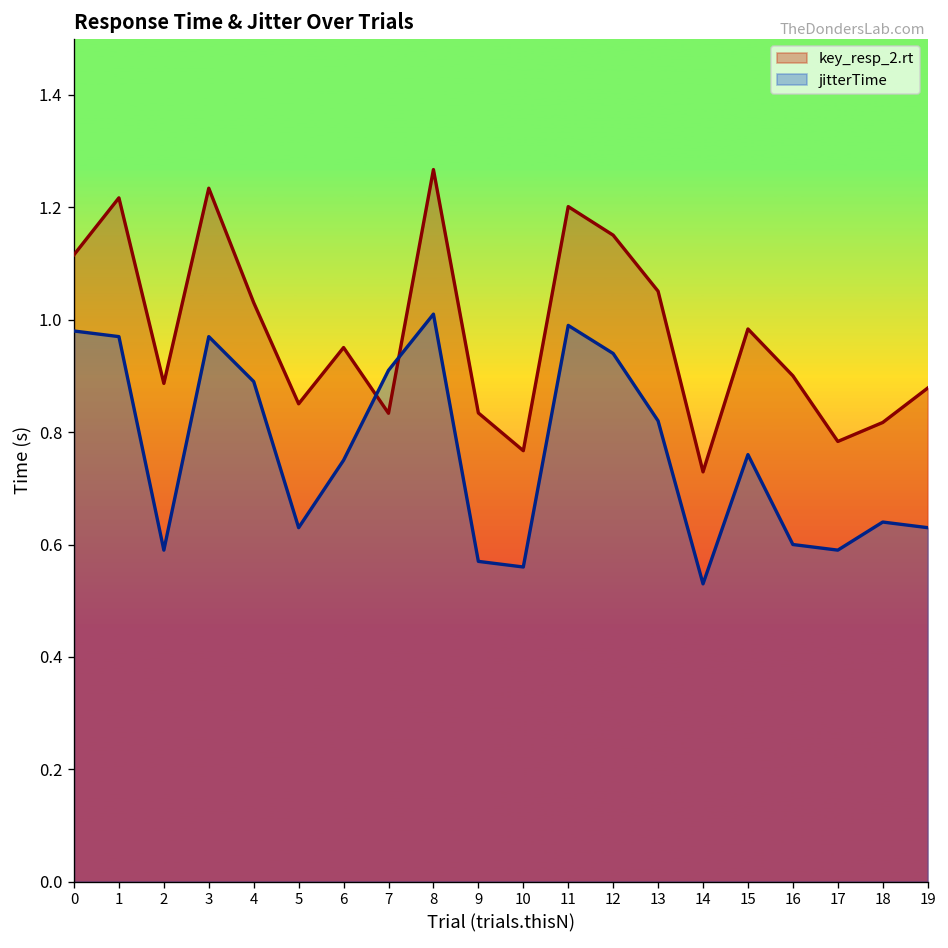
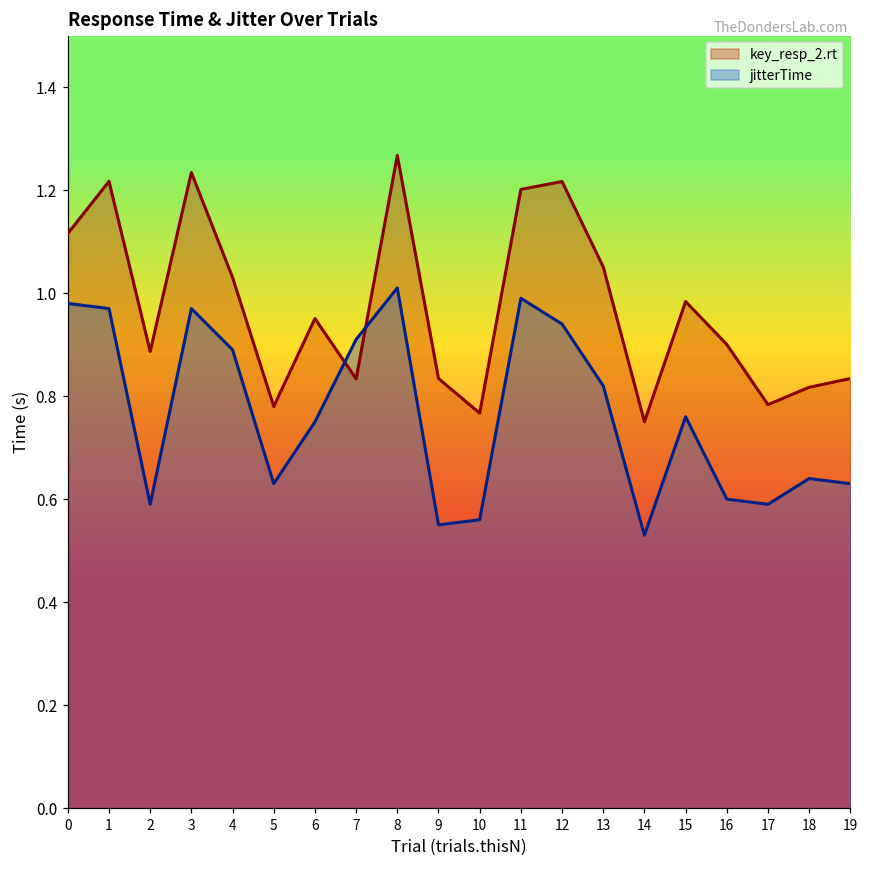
  {
    "key_resp_2.rt": {
      "0": 1.12,
      "1": 1.22,
      "2": 0.89,
      "3": 1.23,
      "4": 1.03,
-     "5": 0.85,
+     "5": 0.78,
      "6": 0.95,
      "7": 0.83,
      "8": 1.27,
      "9": 0.83,
      "10": 0.77,
      "11": 1.20,
-     "12": 1.15,
+     "12": 1.22,
      "13": 1.05,
-     "14": 0.73,
+     "14": 0.75,
      "15": 0.98,
      "16": 0.90,
      "17": 0.78,
      "18": 0.82,
-     "19": 0.88
+     "19": 0.83
    },
    "jitterTime": {
      "0": 0.98,
      "1": 0.97,
      "2": 0.59,
      "3": 0.97,
      "4": 0.89,
      "5": 0.63,
      "6": 0.75,
      "7": 0.91,
      "8": 1.01,
-     "9": 0.57,
+     "9": 0.55,
      "10": 0.56,
      "11": 0.99,
      "12": 0.94,
      "13": 0.82,
      "14": 0.53,
      "15": 0.76,
      "16": 0.60,
      "17": 0.59,
      "18": 0.64,
      "19": 0.63
    }
  }
